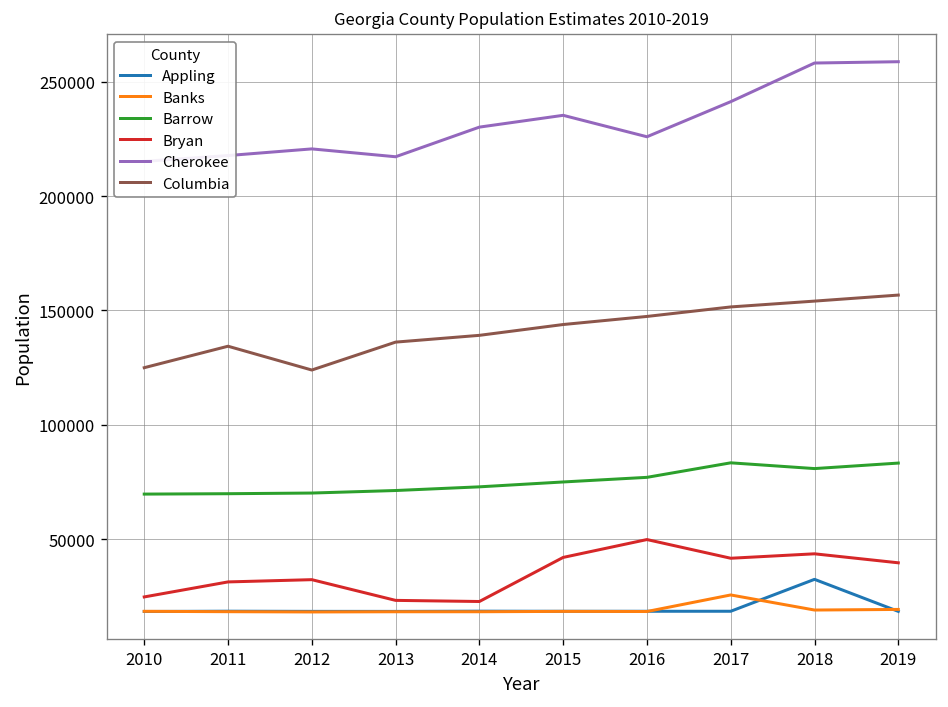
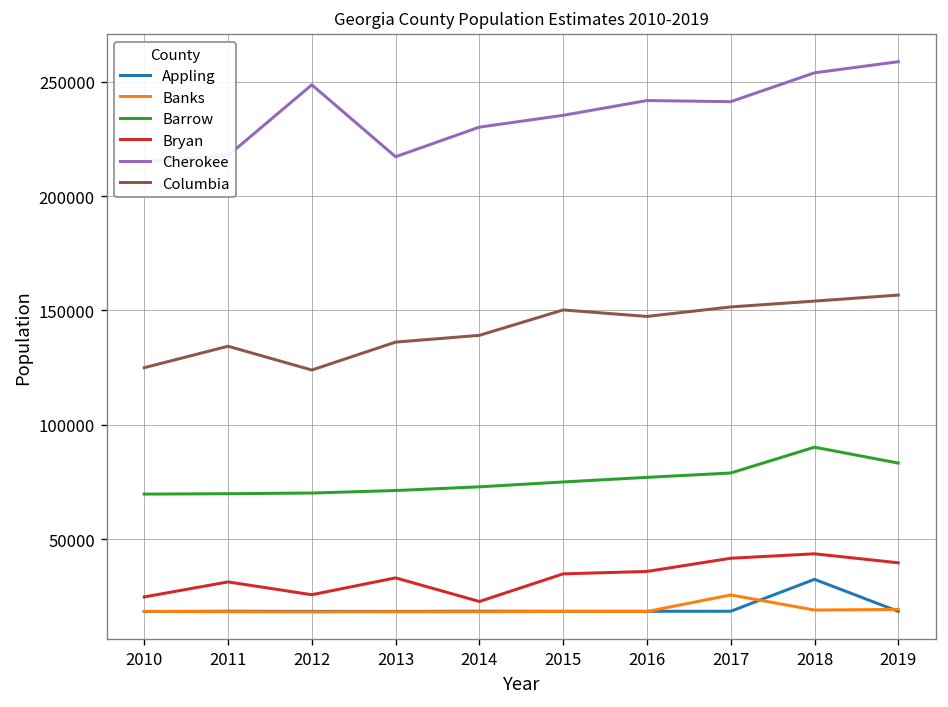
  {
    "Appling": {
      "2017": 18000,
      "2018": 32000
    },
    "Banks": {
      "2017": 26000,
      "2018": 19000
    },
    "Barrow": {
      "2010": 70000,
      "2011": 70000,
      "2012": 70000,
      "2013": 71000,
      "2014": 73000,
      "2015": 75000,
      "2016": 77000,
-     "2017": 83000,
-     "2018": 81000,
+     "2017": 79000,
+     "2018": 90000,
      "2019": 83000
    },
    "Bryan": {
      "2010": 25000,
      "2011": 31000,
-     "2012": 32000,
-     "2013": 23000,
+     "2012": 26000,
+     "2013": 33000,
      "2014": 23000,
-     "2015": 42000,
-     "2016": 50000,
+     "2015": 35000,
+     "2016": 36000,
      "2017": 42000,
      "2018": 44000,
      "2019": 40000
    },
    "Cherokee": {
-     "2012": 221000,
+     "2012": 249000,
      "2013": 217000,
      "2014": 230000,
      "2015": 235000,
-     "2016": 226000,
+     "2016": 242000,
      "2017": 241000,
-     "2018": 258000,
+     "2018": 254000,
      "2019": 259000
    },
    "Columbia": {
      "2010": 125000,
      "2011": 134000,
      "2012": 124000,
      "2013": 136000,
      "2014": 139000,
-     "2015": 144000,
+     "2015": 150000,
      "2016": 147000,
      "2017": 152000,
      "2018": 154000,
      "2019": 157000
    }
  }
